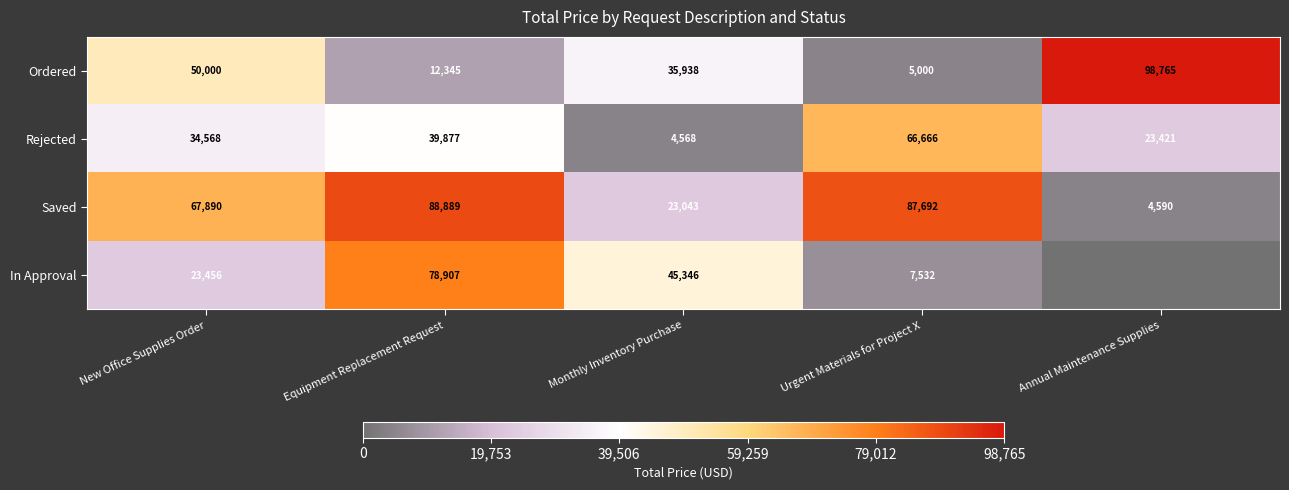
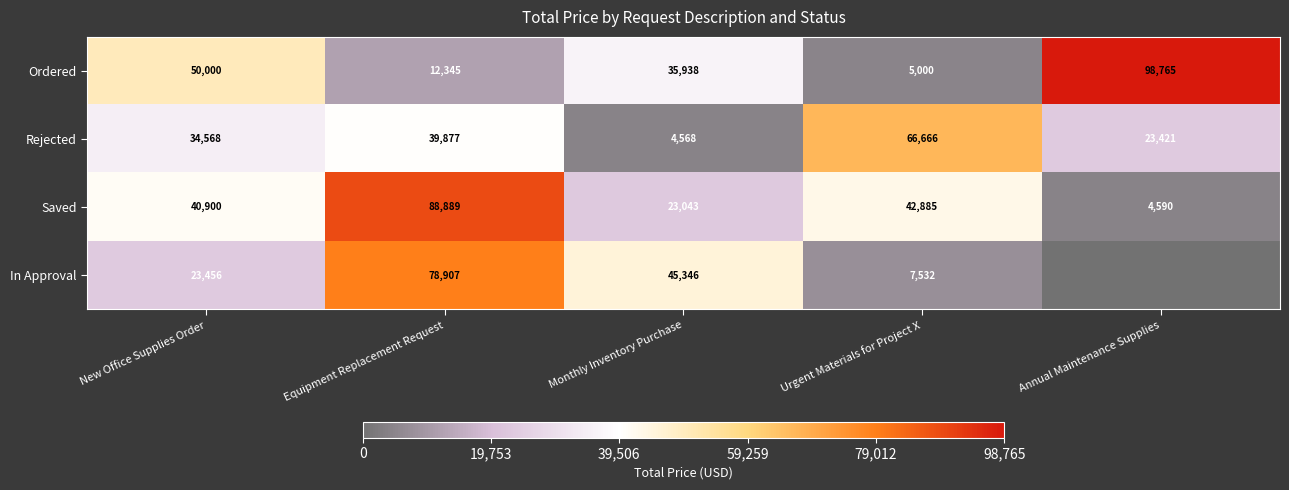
  {
    "Ordered": {
      "New Office Supplies Order": "50,000",
      "Equipment Replacement Request": "12,345",
      "Monthly Inventory Purchase": "35,938",
      "Urgent Materials for Project X": "5,000",
      "Annual Maintenance Supplies": "98,765"
    },
    "Rejected": {
      "New Office Supplies Order": "34,568",
      "Equipment Replacement Request": "39,877",
      "Monthly Inventory Purchase": "4,568",
      "Urgent Materials for Project X": "66,666",
      "Annual Maintenance Supplies": "23,421"
    },
    "Saved": {
-     "New Office Supplies Order": "67,890",
+     "New Office Supplies Order": "40,900",
      "Equipment Replacement Request": "88,889",
      "Monthly Inventory Purchase": "23,043",
-     "Urgent Materials for Project X": "87,692",
+     "Urgent Materials for Project X": "42,885",
      "Annual Maintenance Supplies": "4,590"
    },
    "In Approval": {
      "New Office Supplies Order": "23,456",
      "Equipment Replacement Request": "78,907",
      "Monthly Inventory Purchase": "45,346",
      "Urgent Materials for Project X": "7,532"
    }
  }
